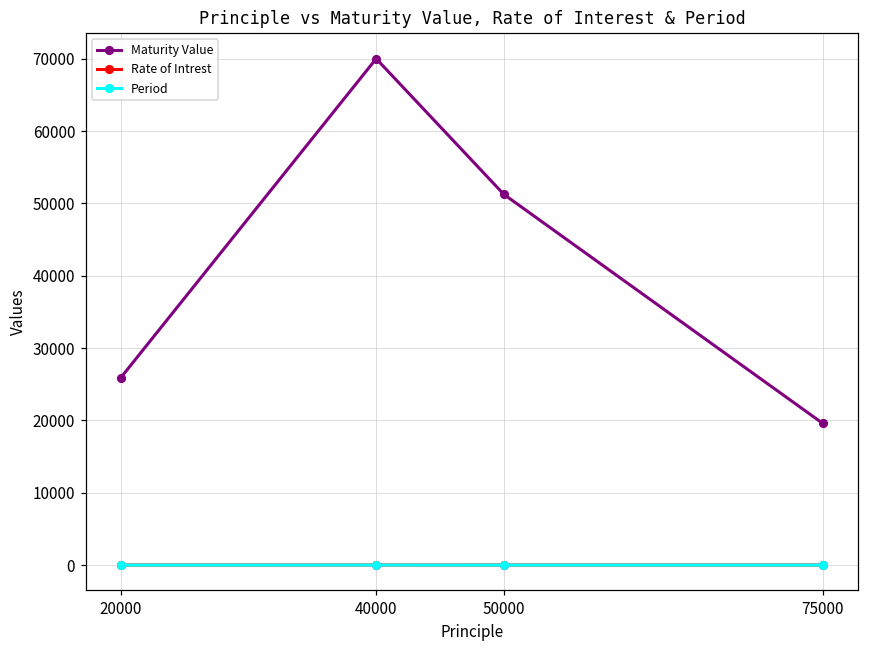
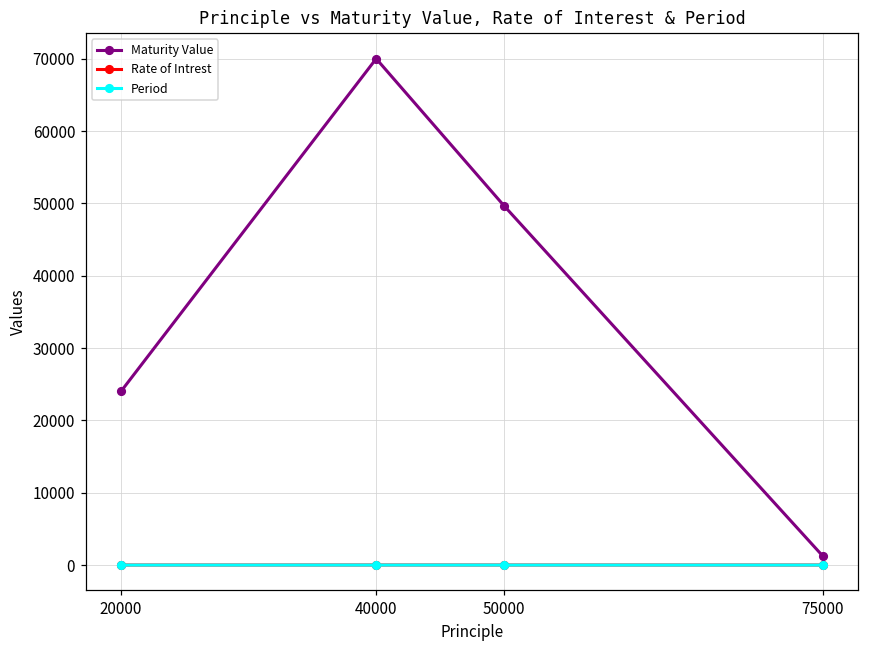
  {
    "Maturity Value": {
-     "20000": 26000,
+     "20000": 24000,
      "40000": 70000,
-     "50000": 51000,
-     "75000": 20000
+     "50000": 50000,
+     "75000": 1000
    },
    "Period": {
      "20000": 0,
      "40000": 0,
      "50000": 0,
      "75000": 0
    }
  }
